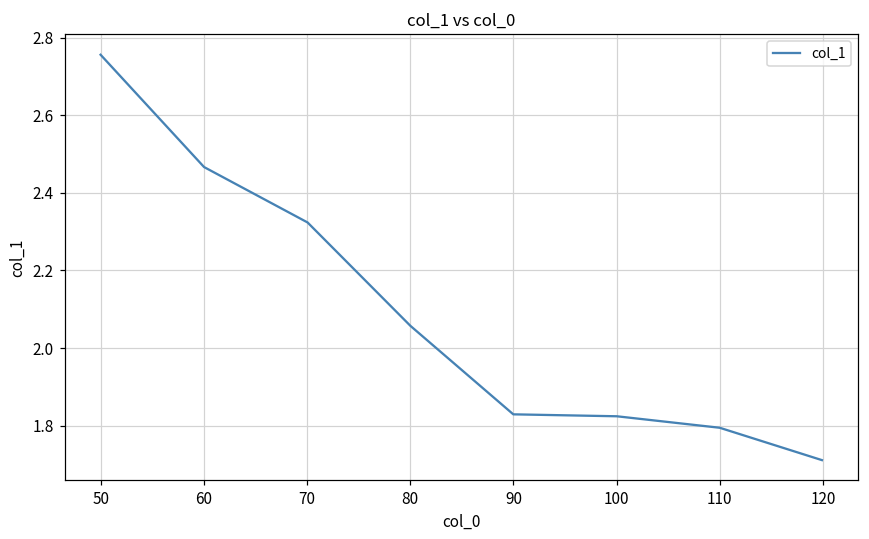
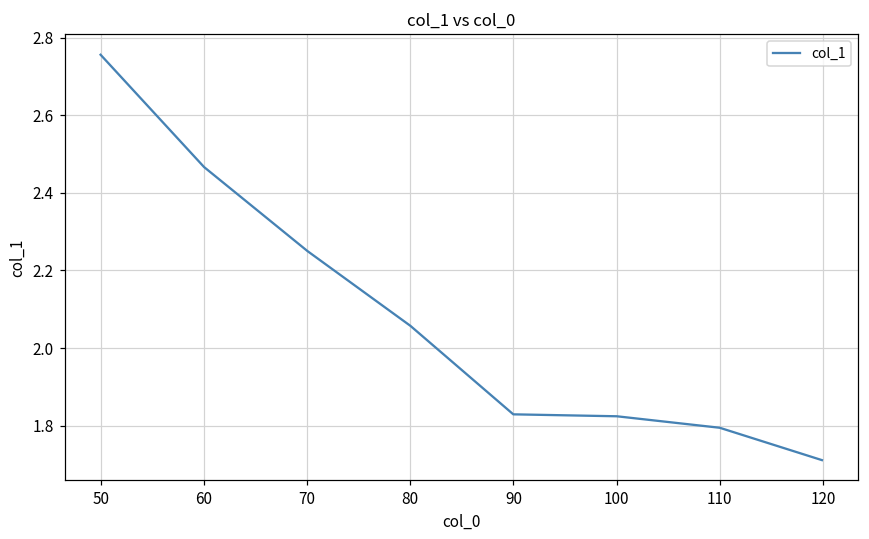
  {
    "50": 2.76,
    "60": 2.47,
-   "70": 2.32,
+   "70": 2.25,
    "80": 2.06,
    "90": 1.83,
    "100": 1.82,
    "110": 1.79,
    "120": 1.71
  }
